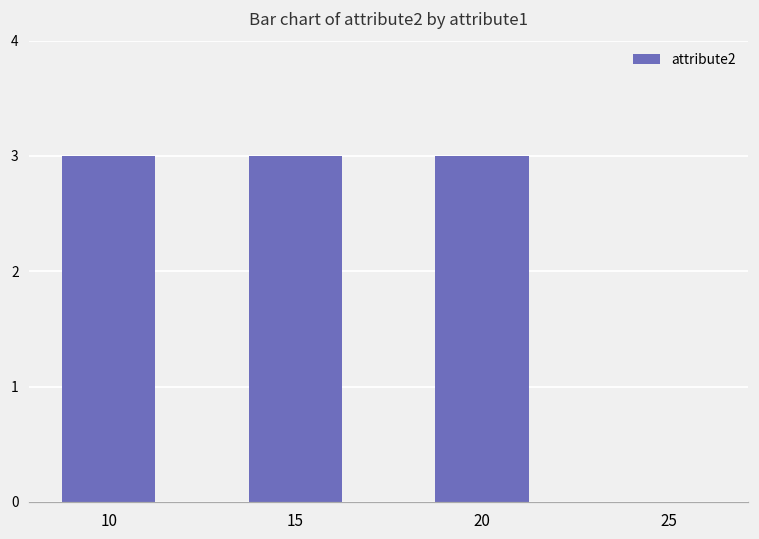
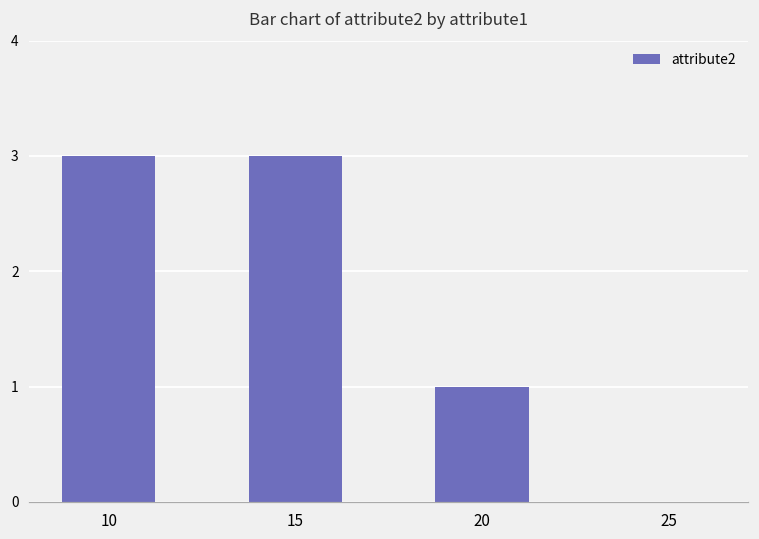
  {
    "10": 3,
    "15": 3,
-   "20": 3,
+   "20": 1,
    "25": 0
  }
